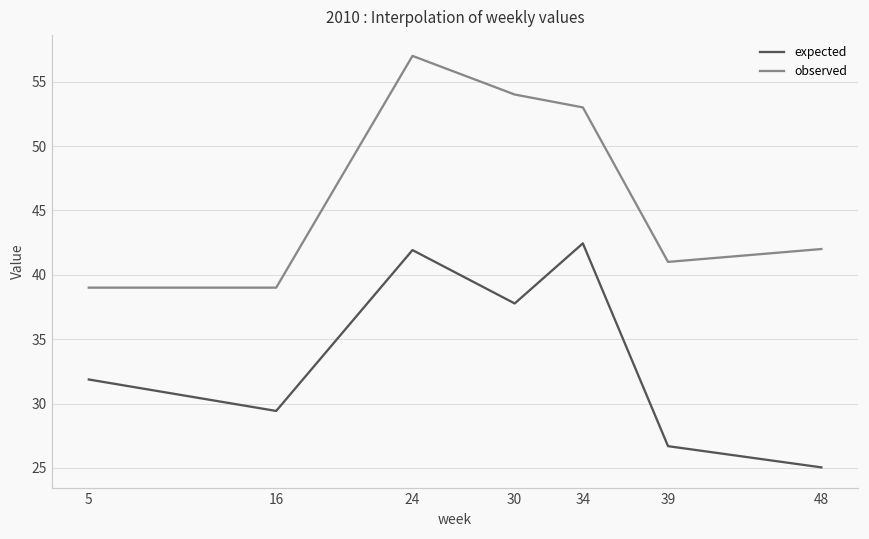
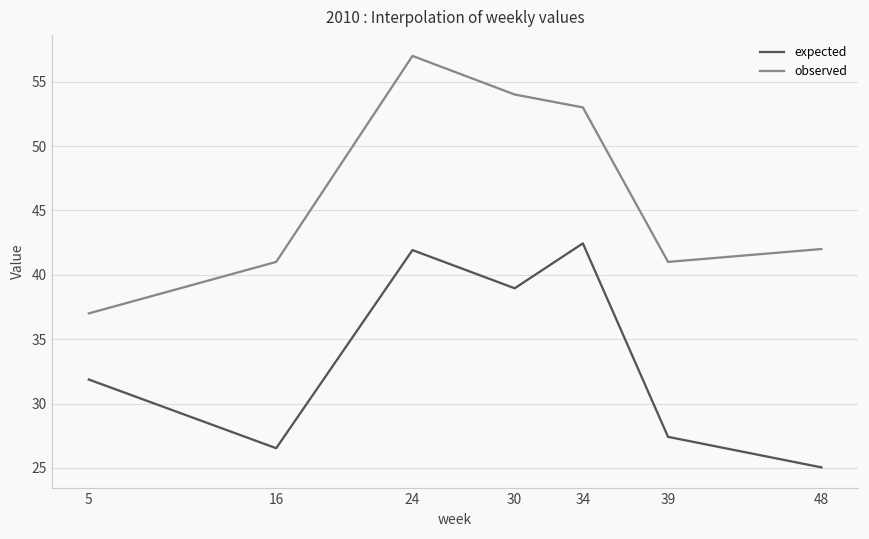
  {
    "expected": {
      "5": 31.9,
-     "16": 29.4,
+     "16": 26.5,
      "24": 41.9,
-     "30": 37.8,
+     "30": 39.0,
      "34": 42.4,
-     "39": 26.7,
+     "39": 27.4,
      "48": 25.0
    },
    "observed": {
-     "5": 39,
-     "16": 39,
+     "5": 37,
+     "16": 41,
      "24": 57,
      "30": 54,
      "34": 53,
      "39": 41,
      "48": 42
    }
  }
